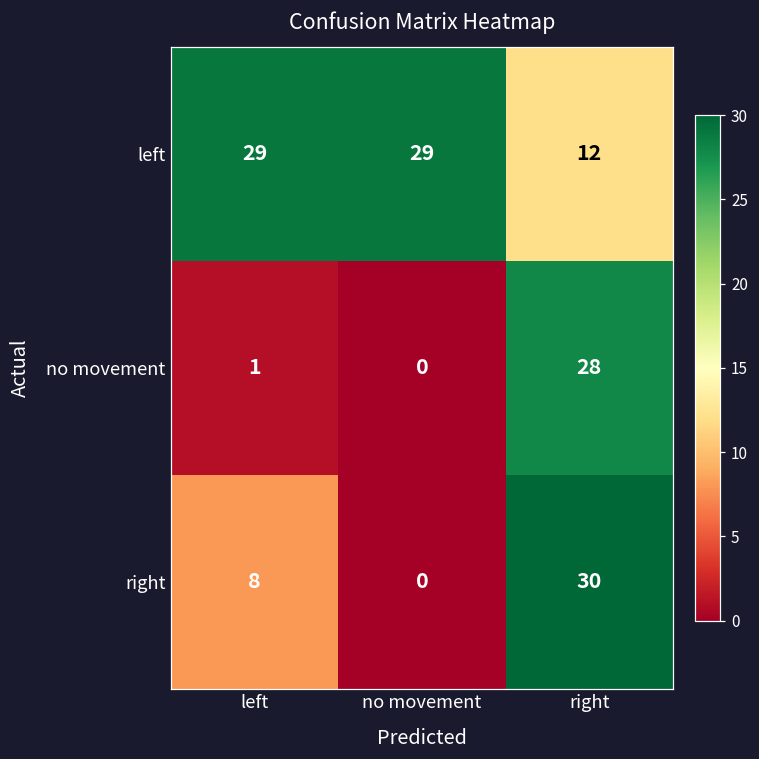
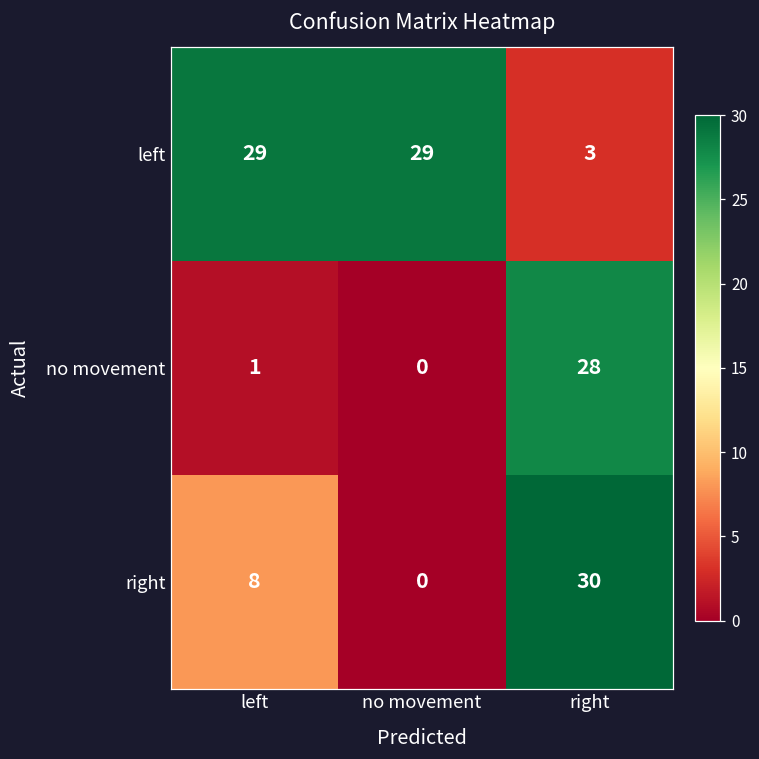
  {
    "left": {
      "left": 29,
      "no movement": 29,
-     "right": 12
+     "right": 3
    },
    "no movement": {
      "left": 1,
      "no movement": 0,
      "right": 28
    },
    "right": {
      "left": 8,
      "no movement": 0,
      "right": 30
    }
  }
